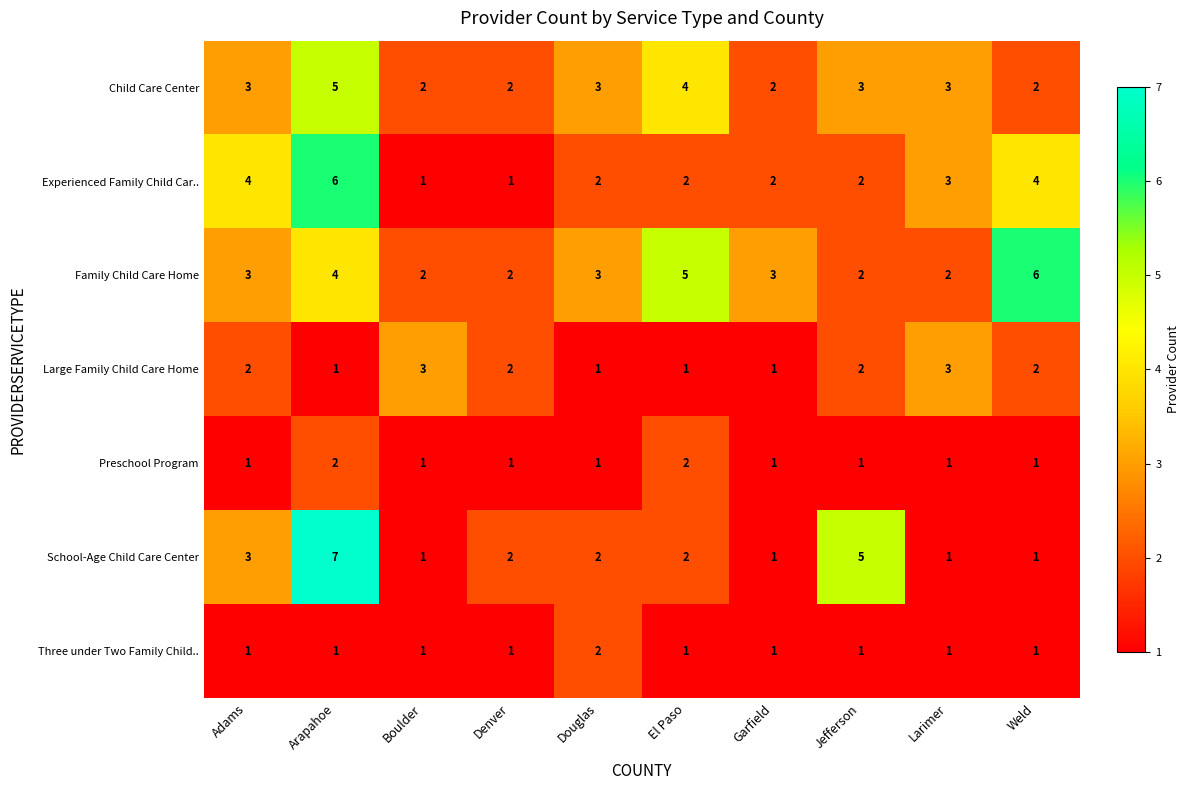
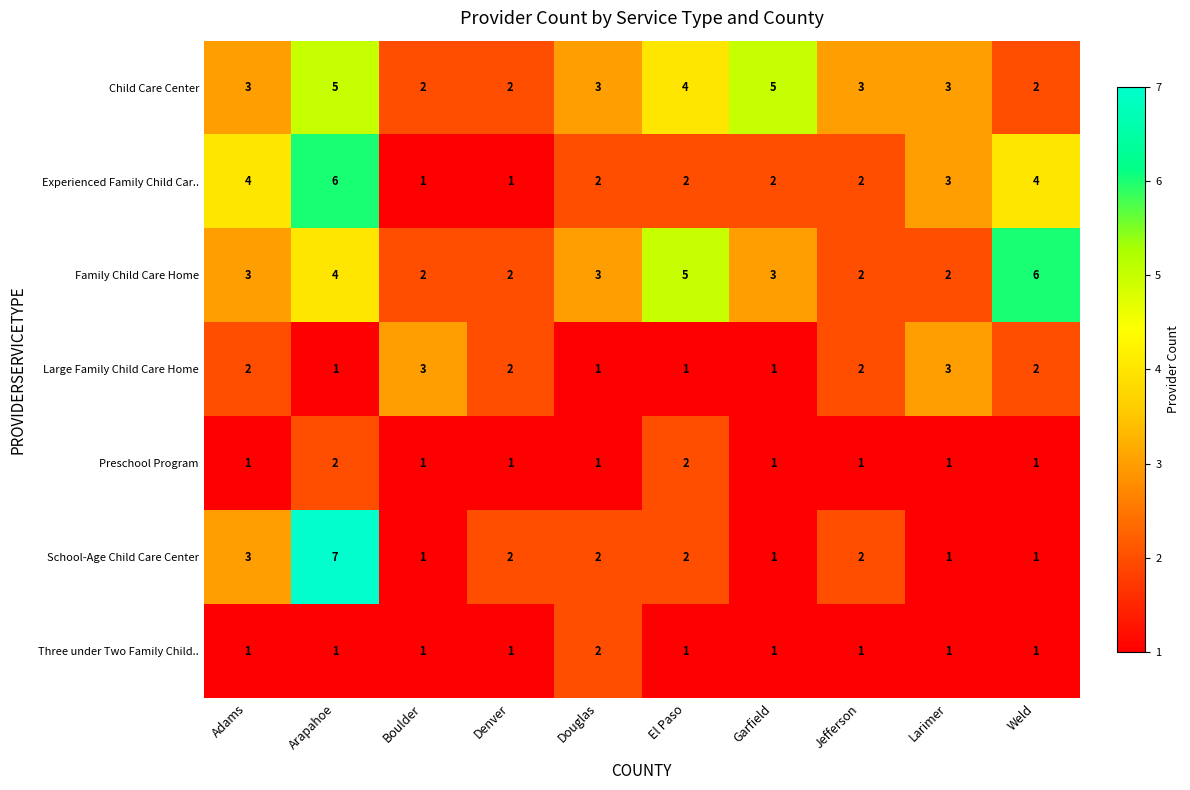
  {
    "Child Care Center": {
      "Adams": 3,
      "Arapahoe": 5,
      "Boulder": 2,
      "Denver": 2,
      "Douglas": 3,
      "El Paso": 4,
-     "Garfield": 2,
+     "Garfield": 5,
      "Jefferson": 3,
      "Larimer": 3,
      "Weld": 2
    },
    "Experienced Family Child Car..": {
      "Adams": 4,
      "Arapahoe": 6,
      "Boulder": 1,
      "Denver": 1,
      "Douglas": 2,
      "El Paso": 2,
      "Garfield": 2,
      "Jefferson": 2,
      "Larimer": 3,
      "Weld": 4
    },
    "Family Child Care Home": {
      "Adams": 3,
      "Arapahoe": 4,
      "Boulder": 2,
      "Denver": 2,
      "Douglas": 3,
      "El Paso": 5,
      "Garfield": 3,
      "Jefferson": 2,
      "Larimer": 2,
      "Weld": 6
    },
    "Large Family Child Care Home": {
      "Adams": 2,
      "Arapahoe": 1,
      "Boulder": 3,
      "Denver": 2,
      "Douglas": 1,
      "El Paso": 1,
      "Garfield": 1,
      "Jefferson": 2,
      "Larimer": 3,
      "Weld": 2
    },
    "Preschool Program": {
      "Adams": 1,
      "Arapahoe": 2,
      "Boulder": 1,
      "Denver": 1,
      "Douglas": 1,
      "El Paso": 2,
      "Garfield": 1,
      "Jefferson": 1,
      "Larimer": 1,
      "Weld": 1
    },
    "School-Age Child Care Center": {
      "Adams": 3,
      "Arapahoe": 7,
      "Boulder": 1,
      "Denver": 2,
      "Douglas": 2,
      "El Paso": 2,
      "Garfield": 1,
-     "Jefferson": 5,
+     "Jefferson": 2,
      "Larimer": 1,
      "Weld": 1
    },
    "Three under Two Family Child..": {
      "Adams": 1,
      "Arapahoe": 1,
      "Boulder": 1,
      "Denver": 1,
      "Douglas": 2,
      "El Paso": 1,
      "Garfield": 1,
      "Jefferson": 1,
      "Larimer": 1,
      "Weld": 1
    }
  }
